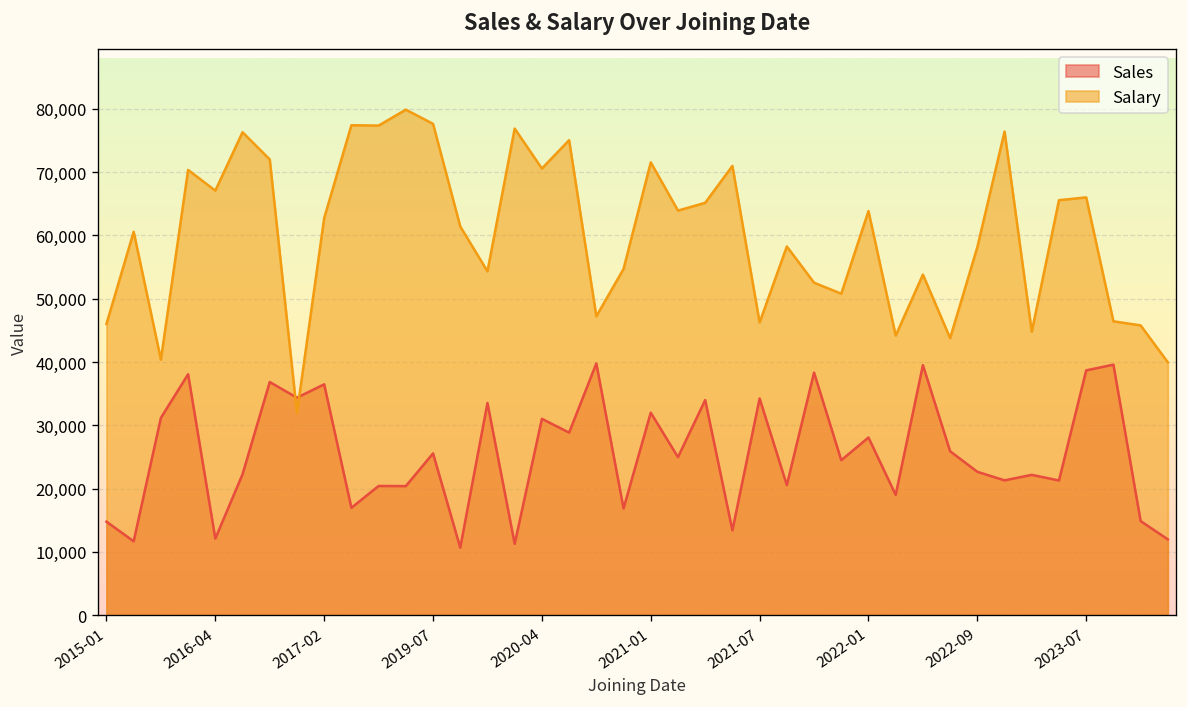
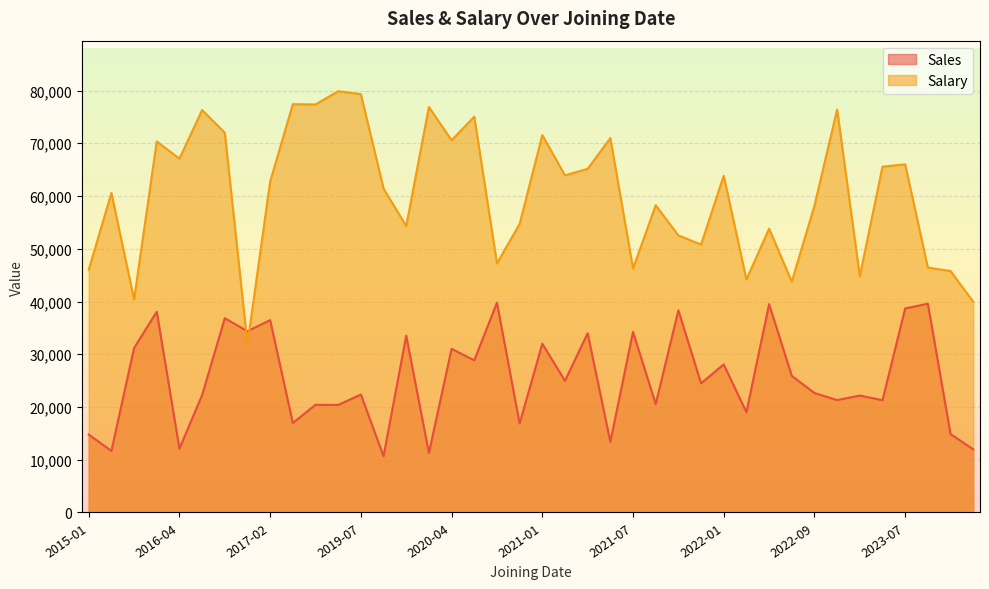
  {
    "Sales": {
-     "2019-07": "26,000",
+     "2019-07": "22,000",
      "2022-09": "23,000",
      "2023-07": "39,000"
    },
    "Salary": {
-     "2019-07": "78,000",
+     "2019-07": "79,000",
      "2022-09": "58,000",
      "2023-07": "66,000"
    }
  }
